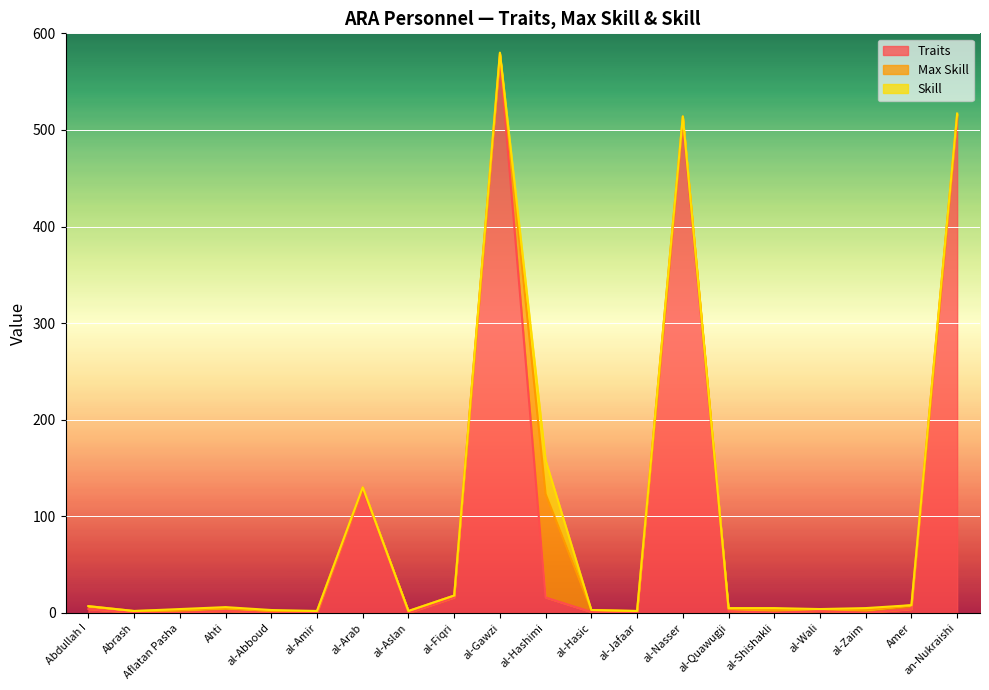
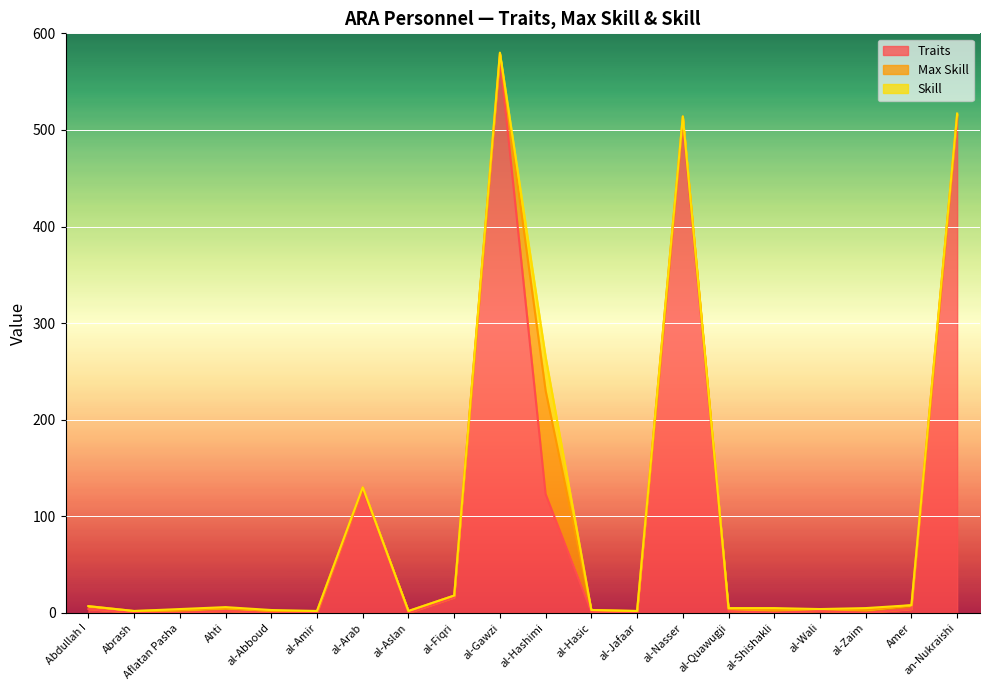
  {
    "Traits": {
      "Abdullah I": 0,
      "Aflatan Pasha": 0,
      "Ahti": 0,
      "al-Gawzi": 580,
-     "al-Hashimi": 20,
+     "al-Hashimi": 120,
      "al-Nasser": 510,
      "al-Shishakli": 0,
      "al-Zaim": 0,
      "Amer": 0,
      "an-Nukraishi": 510
    },
    "Max Skill": {
      "al-Hashimi": 110
    },
    "Skill": {
      "al-Hashimi": 40
    }
  }
